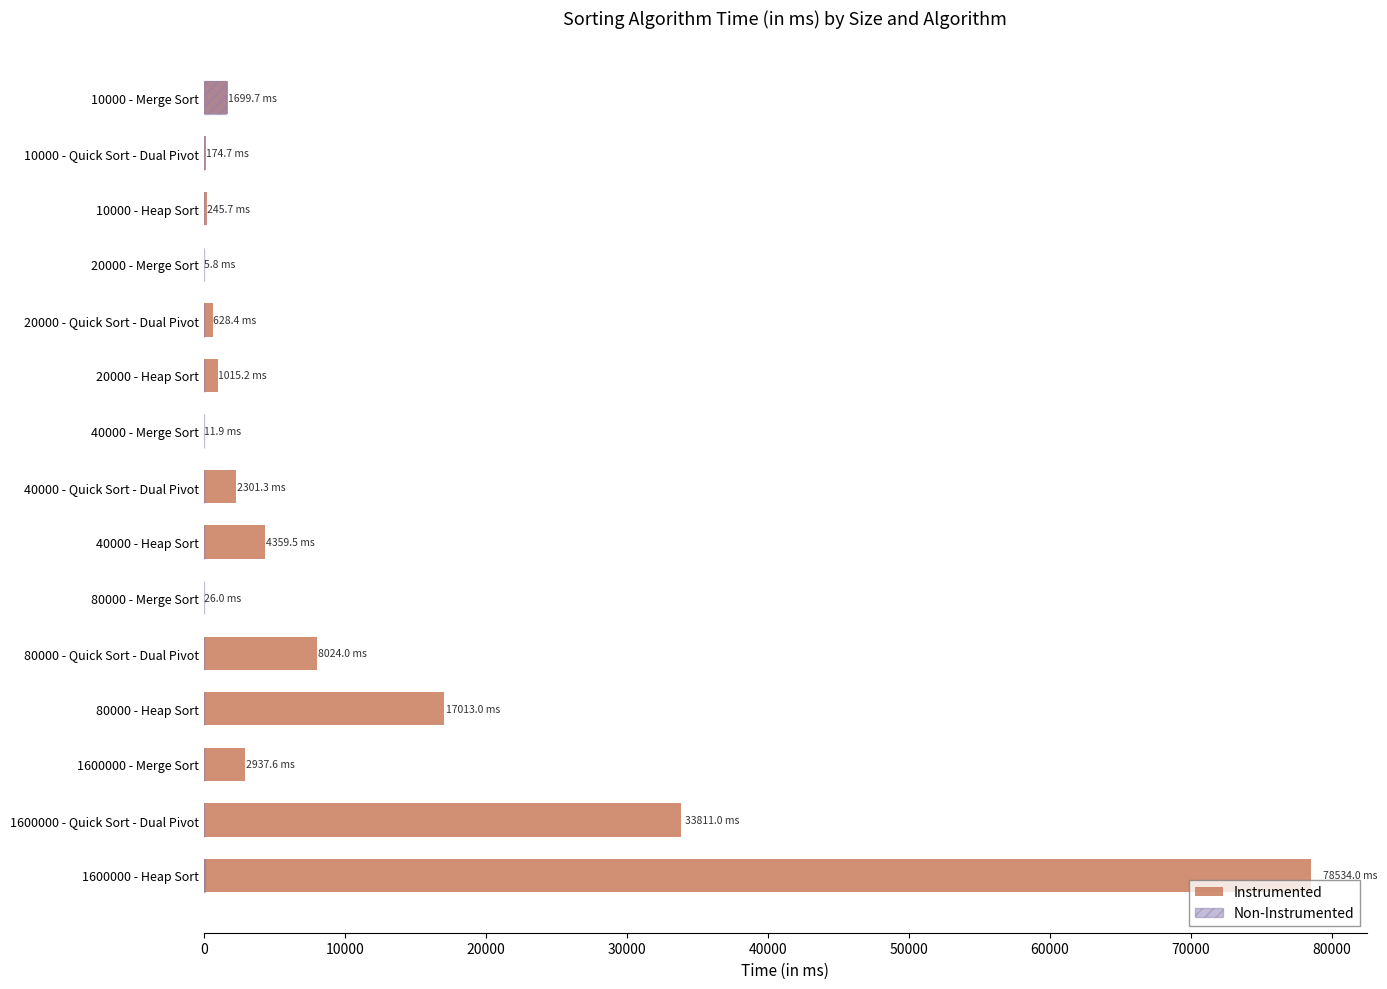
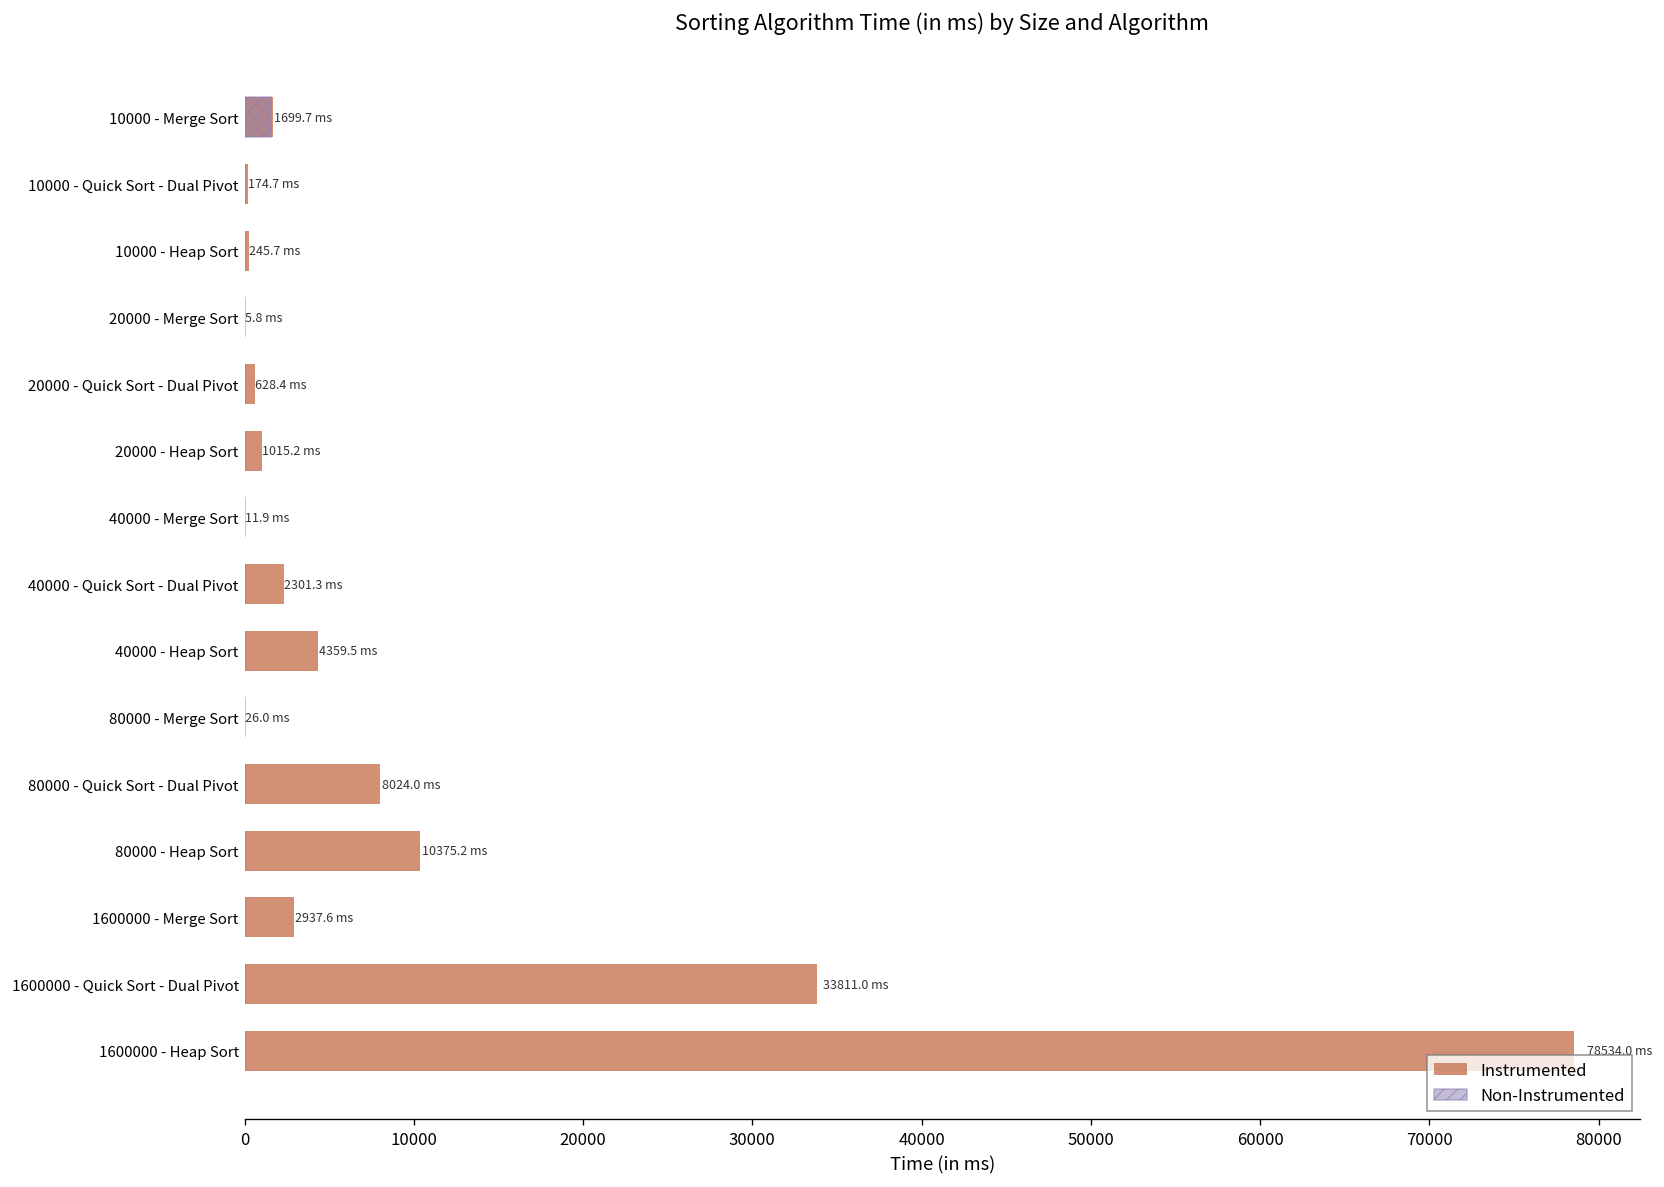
  {
    "Instrumented": {
      "10000 - Merge Sort": 1699.7,
      "10000 - Quick Sort - Dual Pivot": 174.7,
      "10000 - Heap Sort": 245.7,
      "20000 - Merge Sort": 5.8,
      "20000 - Quick Sort - Dual Pivot": 628.4,
      "20000 - Heap Sort": 1015.2,
      "40000 - Merge Sort": 11.9,
      "40000 - Quick Sort - Dual Pivot": 2301.3,
      "40000 - Heap Sort": 4359.5,
      "80000 - Merge Sort": 26.0,
      "80000 - Quick Sort - Dual Pivot": 8024.0,
-     "80000 - Heap Sort": 17013.0,
+     "80000 - Heap Sort": 10375.2,
      "1600000 - Merge Sort": 2937.6,
      "1600000 - Quick Sort - Dual Pivot": 33811.0
    },
    "Non-Instrumented": {
      "10000 - Merge Sort": 1600
    }
  }
